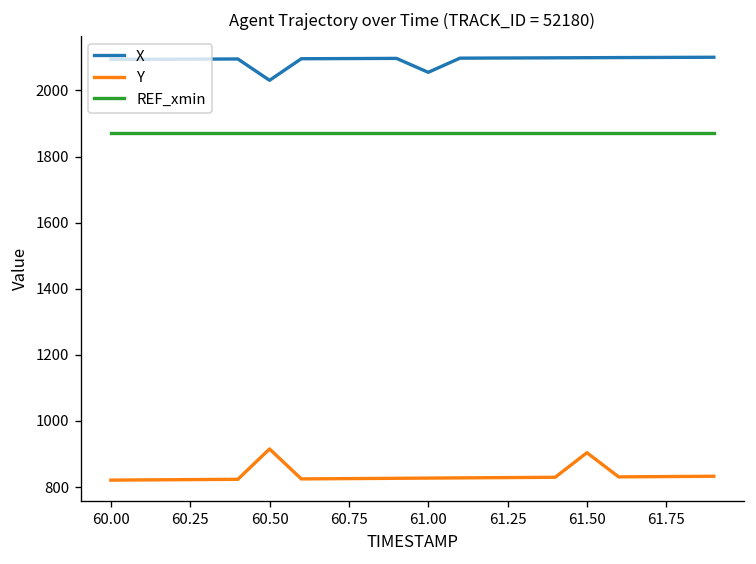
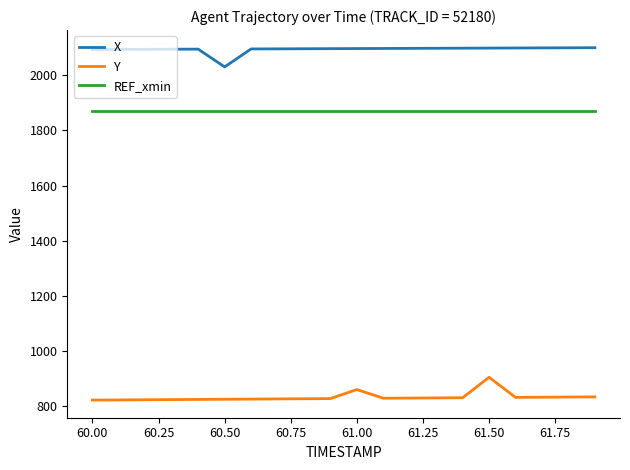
  {
    "X": {
      "60.50": 2030,
-     "61.00": 2050,
+     "61.00": 2100,
      "61.50": 2100
    },
    "Y": {
      "60.00": 820,
-     "60.50": 920,
-     "61.00": 830,
+     "60.50": 820,
+     "61.00": 860,
      "61.50": 900
    },
    "REF_xmin": {
      "60.00": 1870,
      "60.50": 1870,
      "61.00": 1870,
      "61.50": 1870
    }
  }
